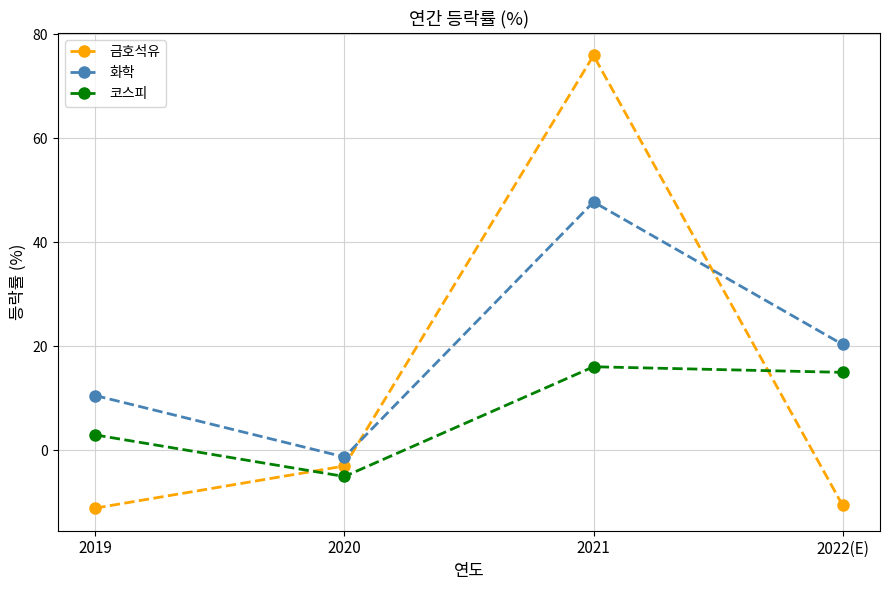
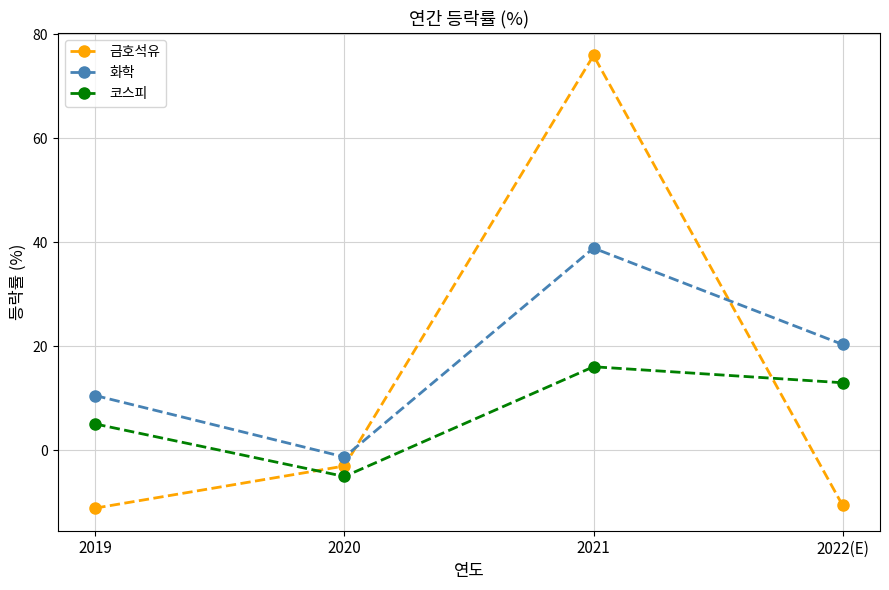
  {
    "금호석유": {
      "2019": -11,
      "2020": -3,
      "2021": 76,
      "2022(E)": -11
    },
    "화학": {
      "2019": 11,
      "2020": -1,
-     "2021": 48,
+     "2021": 39,
      "2022(E)": 20
    },
    "코스피": {
-     "2019": 3,
+     "2019": 5,
      "2020": -5,
      "2021": 16,
-     "2022(E)": 15
+     "2022(E)": 13
    }
  }
